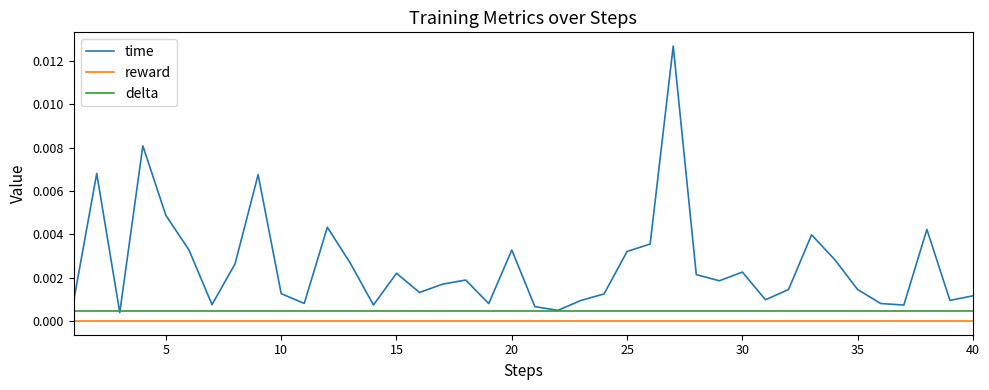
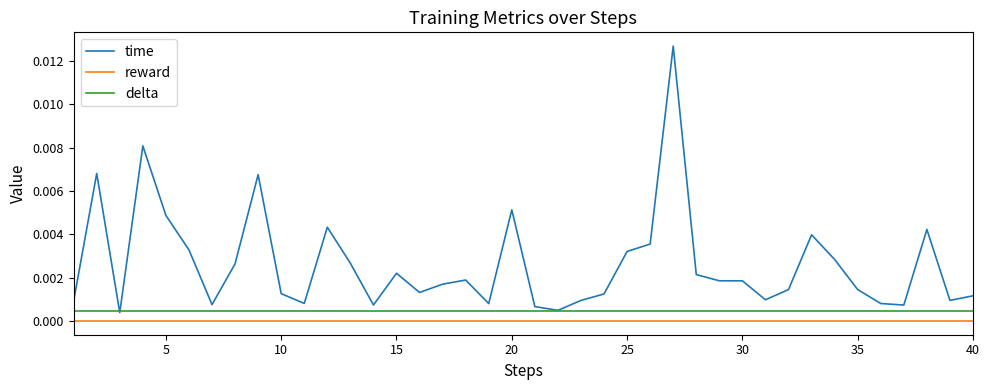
  {
    "time": {
      "5": 0.0049,
      "10": 0.0013,
      "15": 0.0022,
-     "20": 0.0033,
+     "20": 0.0051,
      "25": 0.0032,
-     "30": 0.0023,
+     "30": 0.0019,
      "35": 0.0014,
      "40": 0.0012
    },
    "reward": {
      "5": 0.0000,
      "10": 0.0000,
      "15": 0.0000,
      "20": 0.0000,
      "25": 0.0000,
      "30": 0.0000,
      "35": 0.0000,
      "40": 0.0000
    },
    "delta": {
      "5": 0.0004,
      "10": 0.0004,
      "15": 0.0004,
      "20": 0.0004,
      "25": 0.0004,
      "30": 0.0004,
      "35": 0.0004,
      "40": 0.0004
    }
  }
